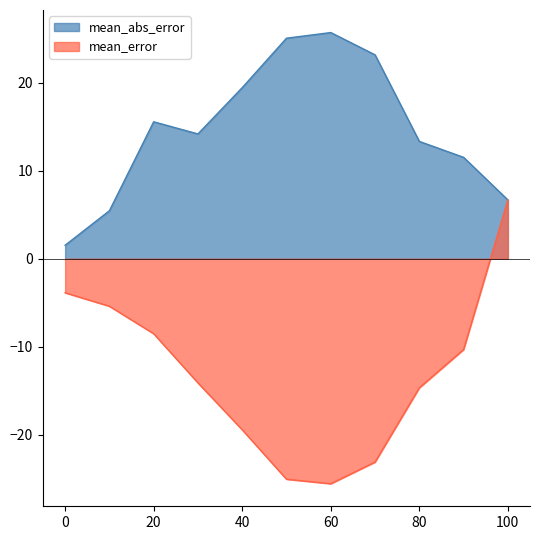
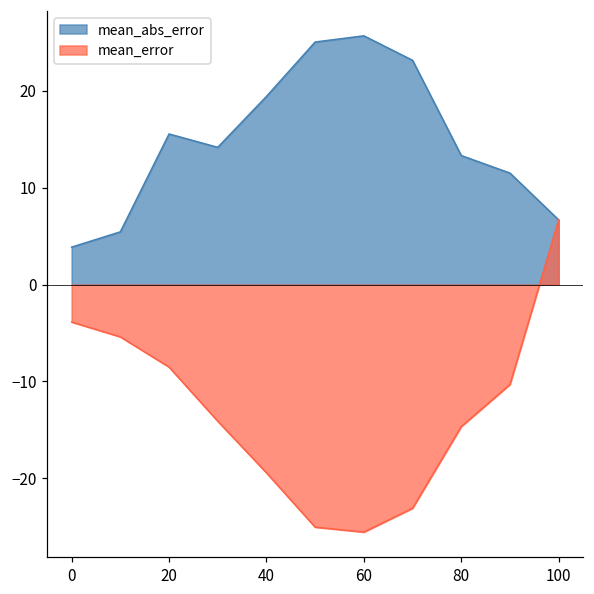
  {
    "mean_abs_error": {
-     "0": 2,
+     "0": 4,
      "20": 16,
      "40": 19,
      "60": 26,
      "80": 13
    }
  }
